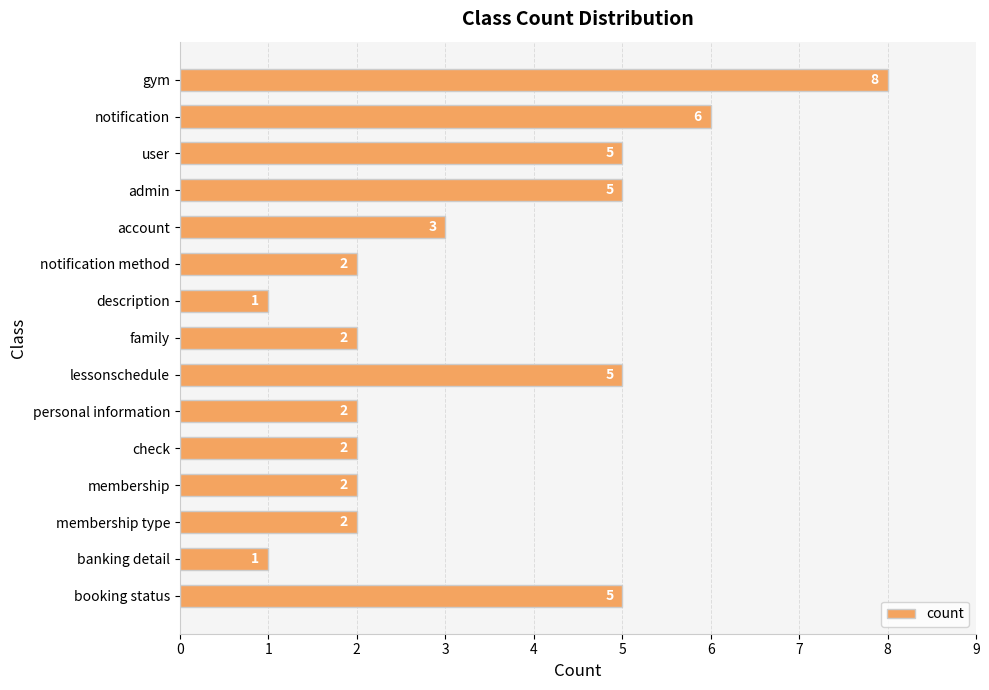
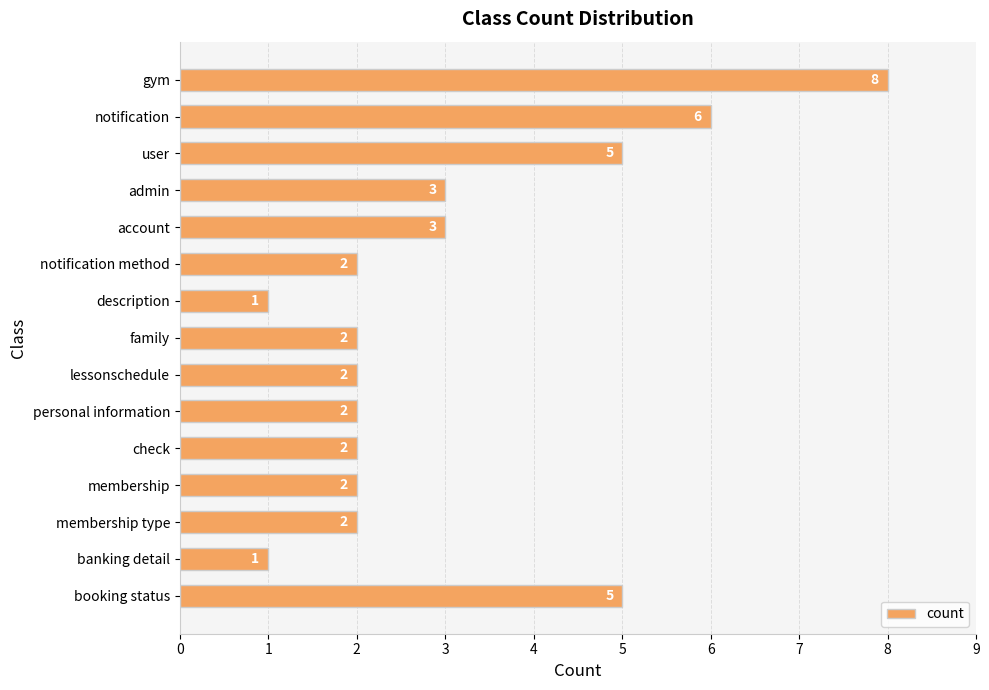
  {
    "gym": 8,
    "notification": 6,
    "user": 5,
-   "admin": 5,
+   "admin": 3,
    "account": 3,
    "notification method": 2,
    "description": 1,
    "family": 2,
-   "lessonschedule": 5,
+   "lessonschedule": 2,
    "personal information": 2,
    "check": 2,
    "membership": 2,
    "membership type": 2,
    "banking detail": 1,
    "booking status": 5
  }
